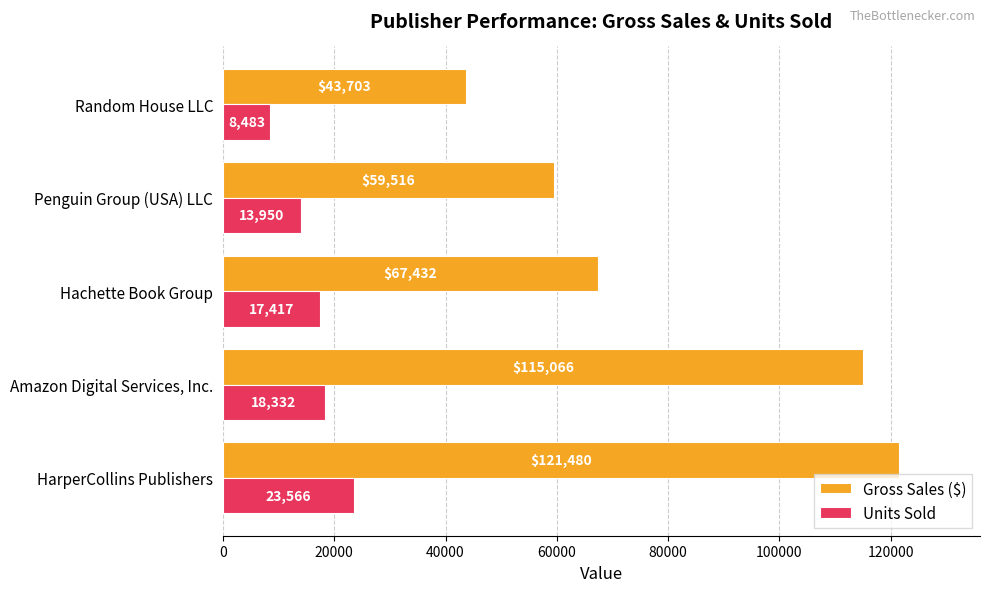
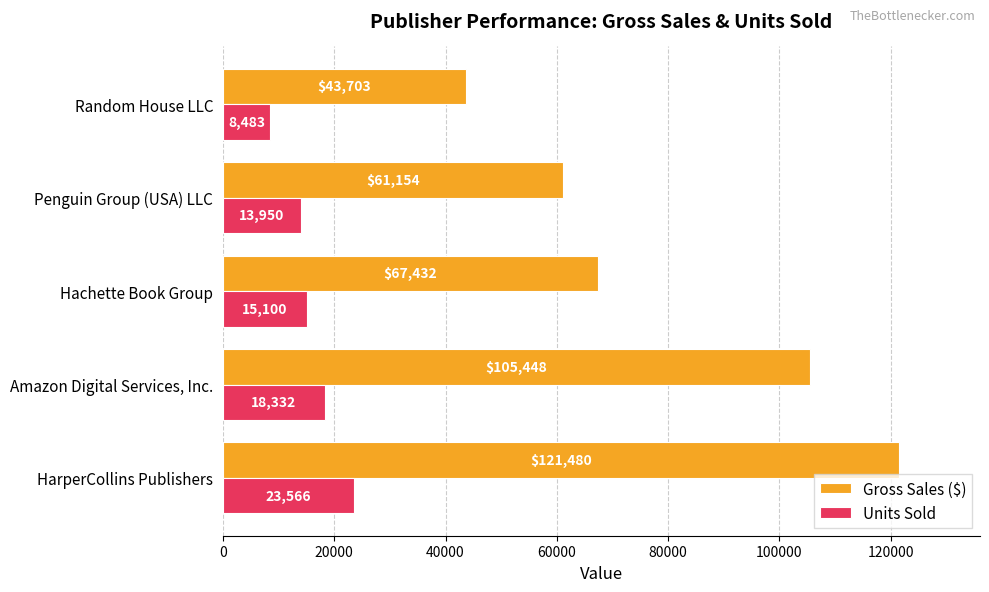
  {
    "Gross Sales ($)": {
      "Random House LLC": "$43,703",
-     "Penguin Group (USA) LLC": "$59,516",
+     "Penguin Group (USA) LLC": "$61,154",
      "Hachette Book Group": "$67,432",
-     "Amazon Digital Services, Inc.": "$115,066",
+     "Amazon Digital Services, Inc.": "$105,448",
      "HarperCollins Publishers": "$121,480"
    },
    "Units Sold": {
      "Random House LLC": "8,483",
      "Penguin Group (USA) LLC": "13,950",
-     "Hachette Book Group": "17,417",
+     "Hachette Book Group": "15,100",
      "Amazon Digital Services, Inc.": "18,332",
      "HarperCollins Publishers": "23,566"
    }
  }
